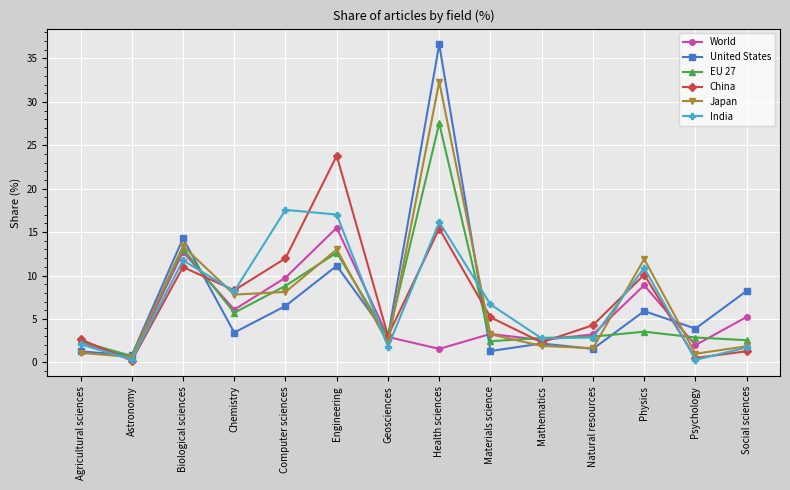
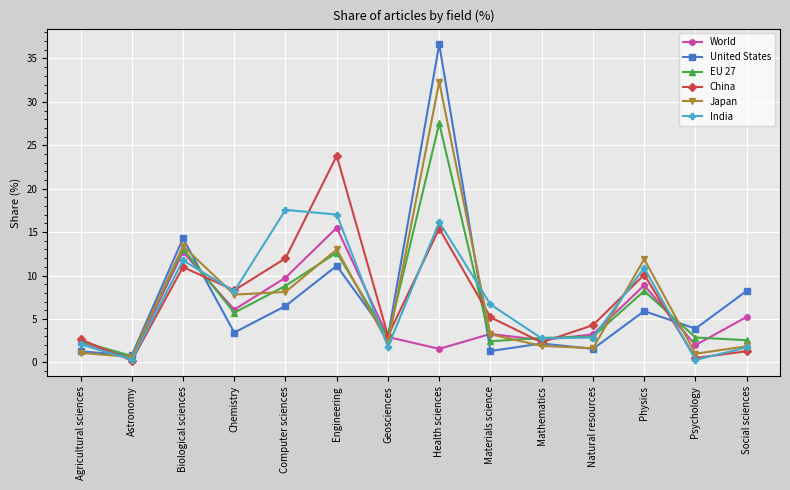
  {
    "World": {
      "Biological sciences": 13,
      "Chemistry": 6,
      "Computer sciences": 10,
      "Engineering": 16,
      "Health sciences": 2,
      "Physics": 9,
      "Psychology": 2,
      "Social sciences": 5
    },
    "EU 27": {
      "Biological sciences": 13,
      "Chemistry": 6,
      "Computer sciences": 9,
      "Engineering": 13,
      "Health sciences": 28,
      "Materials science": 2,
-     "Physics": 4,
+     "Physics": 8,
      "Psychology": 3,
      "Social sciences": 3
    },
    "China": {
      "Biological sciences": 11,
      "Computer sciences": 12,
      "Engineering": 24,
      "Health sciences": 15,
      "Materials science": 5,
      "Natural resources": 4,
      "Physics": 10,
      "Social sciences": 1
    },
    "Japan": {
      "Biological sciences": 13,
      "Chemistry": 8,
      "Computer sciences": 8,
      "Engineering": 13,
      "Geosciences": 2,
      "Health sciences": 32,
      "Physics": 12,
      "Psychology": 1
    }
  }
